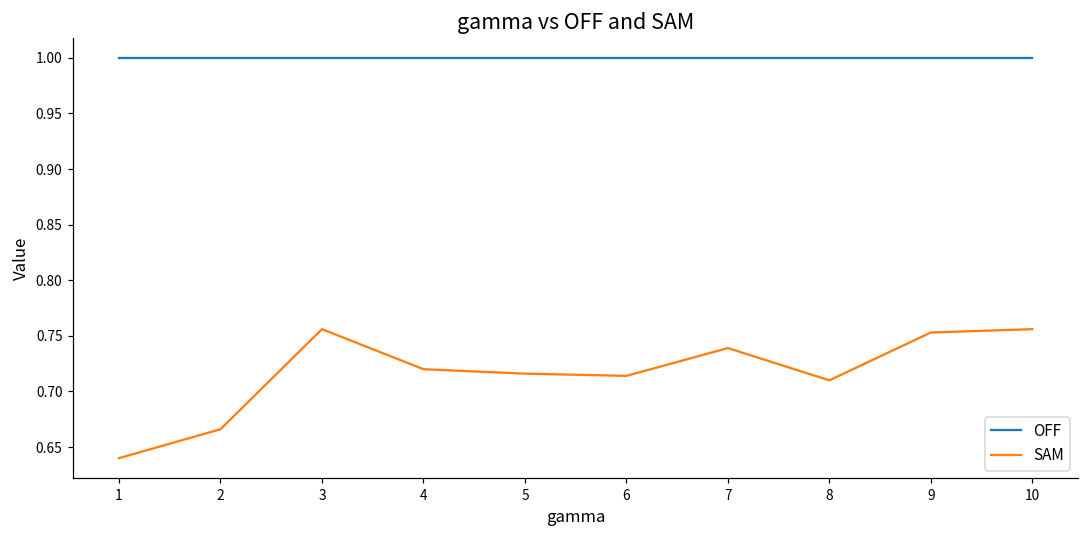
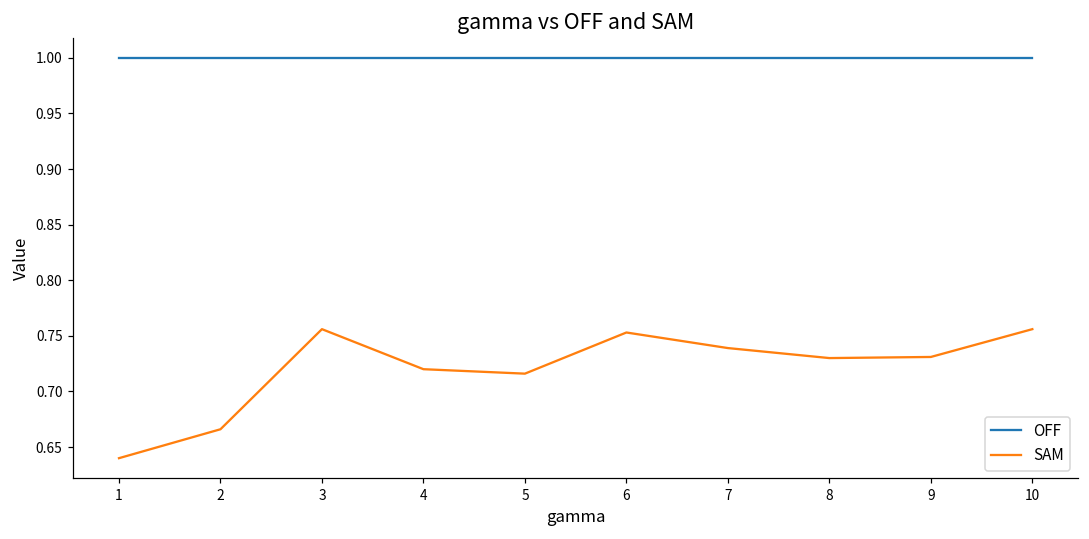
  {
    "OFF": {
      "1": 1.000,
      "2": 1.000,
      "3": 1.000,
      "4": 1.000,
      "5": 1.000,
      "6": 1.000,
      "7": 1.000,
      "8": 1.000,
      "9": 1.000,
      "10": 1.000
    },
    "SAM": {
      "1": 0.640,
      "2": 0.666,
      "3": 0.756,
      "4": 0.720,
      "5": 0.716,
-     "6": 0.714,
+     "6": 0.753,
      "7": 0.739,
-     "8": 0.71,
-     "9": 0.753,
+     "8": 0.73,
+     "9": 0.731,
      "10": 0.756
    }
  }
